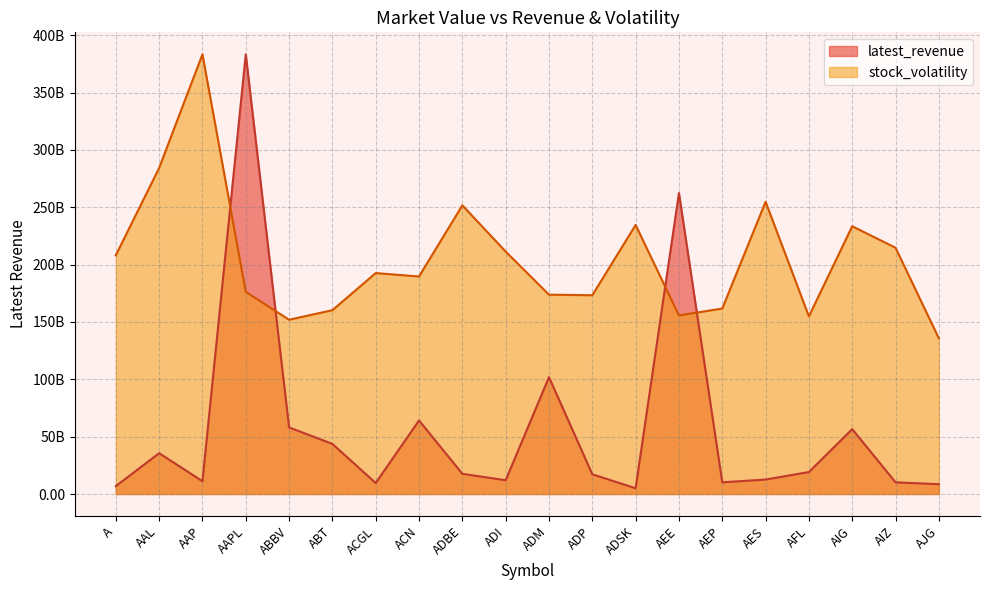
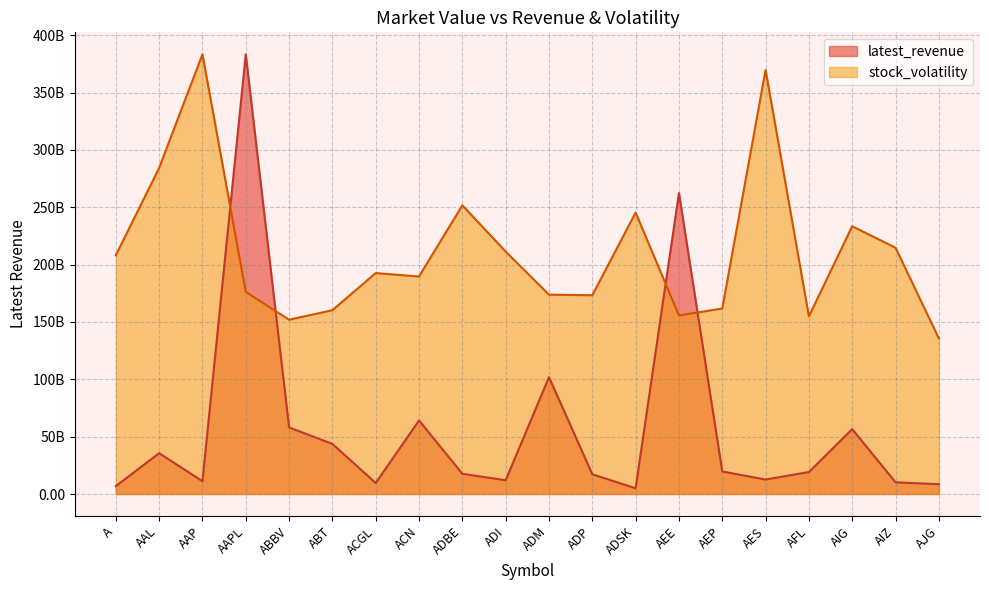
  {
    "latest_revenue": {
      "A": 7000000000,
      "AAL": 36000000000,
      "AAP": 11000000000,
      "AAPL": 383000000000,
      "ABBV": 58000000000,
      "ABT": 44000000000,
      "ACGL": 10000000000,
      "ACN": 64000000000,
      "ADBE": 18000000000,
      "ADI": 12000000000,
      "ADM": 102000000000,
      "ADP": 17000000000,
      "ADSK": 5000000000,
      "AEE": 262000000000,
-     "AEP": 10000000000,
+     "AEP": 20000000000,
      "AES": 13000000000,
      "AFL": 19000000000,
      "AIG": 57000000000,
      "AIZ": 10000000000,
      "AJG": 9000000000
    },
    "stock_volatility": {
      "A": 208000000000,
      "AAL": 284000000000,
      "AAP": 383000000000,
      "AAPL": 176000000000,
      "ABBV": 152000000000,
      "ABT": 160000000000,
      "ACGL": 193000000000,
      "ACN": 190000000000,
      "ADBE": 252000000000,
      "ADI": 211000000000,
      "ADM": 174000000000,
      "ADP": 173000000000,
-     "ADSK": 235000000000,
+     "ADSK": 245000000000,
      "AEE": 156000000000,
      "AEP": 162000000000,
-     "AES": 255000000000,
+     "AES": 370000000000,
      "AFL": 155000000000,
      "AIG": 233000000000,
      "AIZ": 215000000000,
      "AJG": 136000000000
    }
  }
